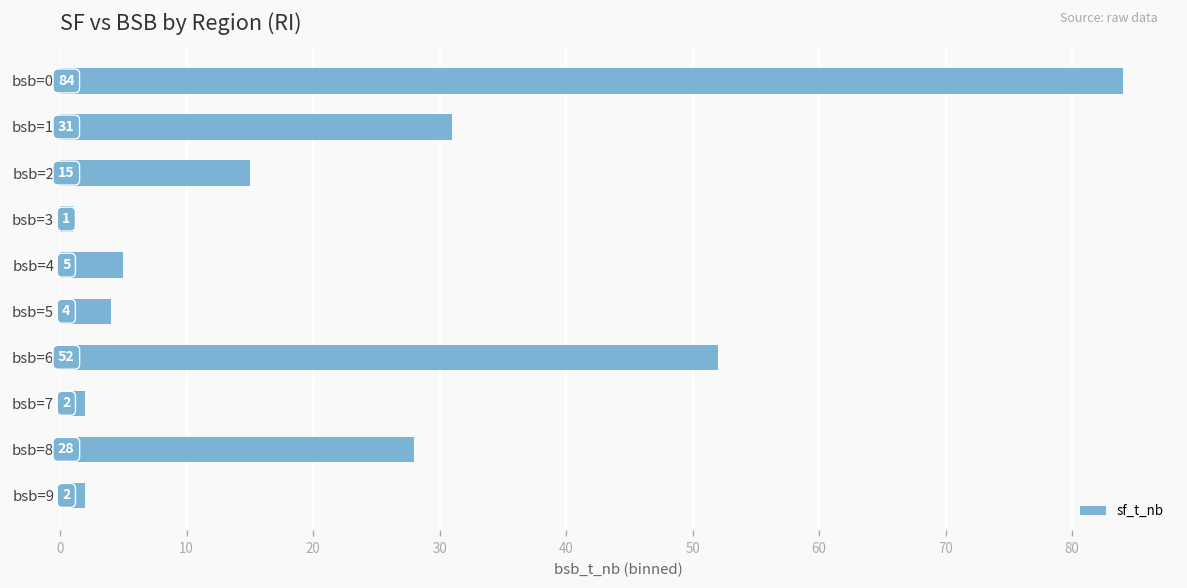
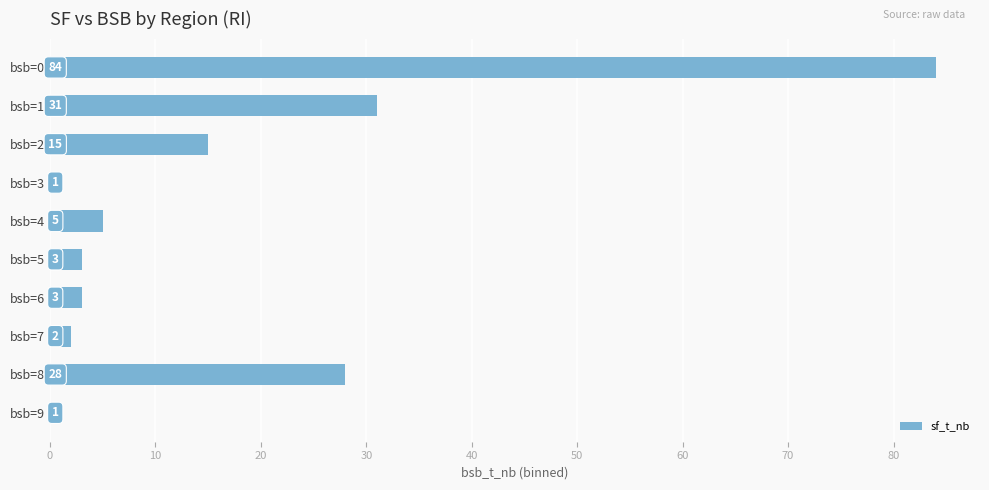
  {
-   "bsb=5": 4,
-   "bsb=6": 52,
-   "bsb=9": 2
+   "bsb=5": 3,
+   "bsb=6": 3,
+   "bsb=9": 1
  }
